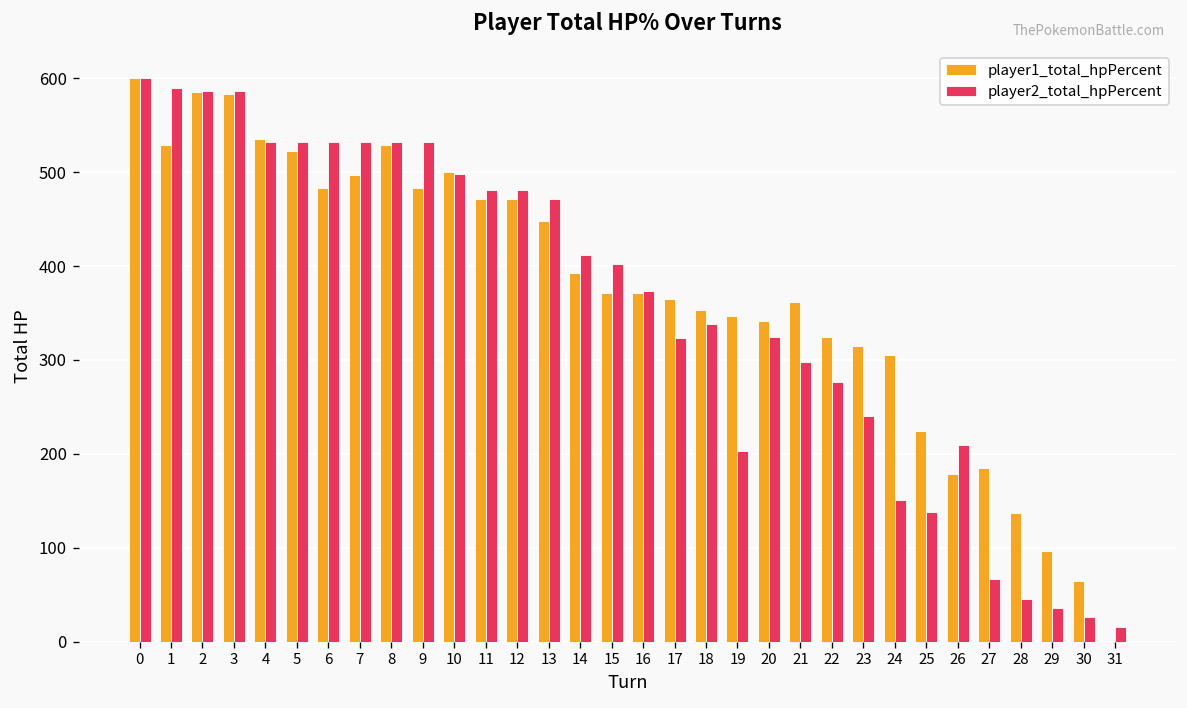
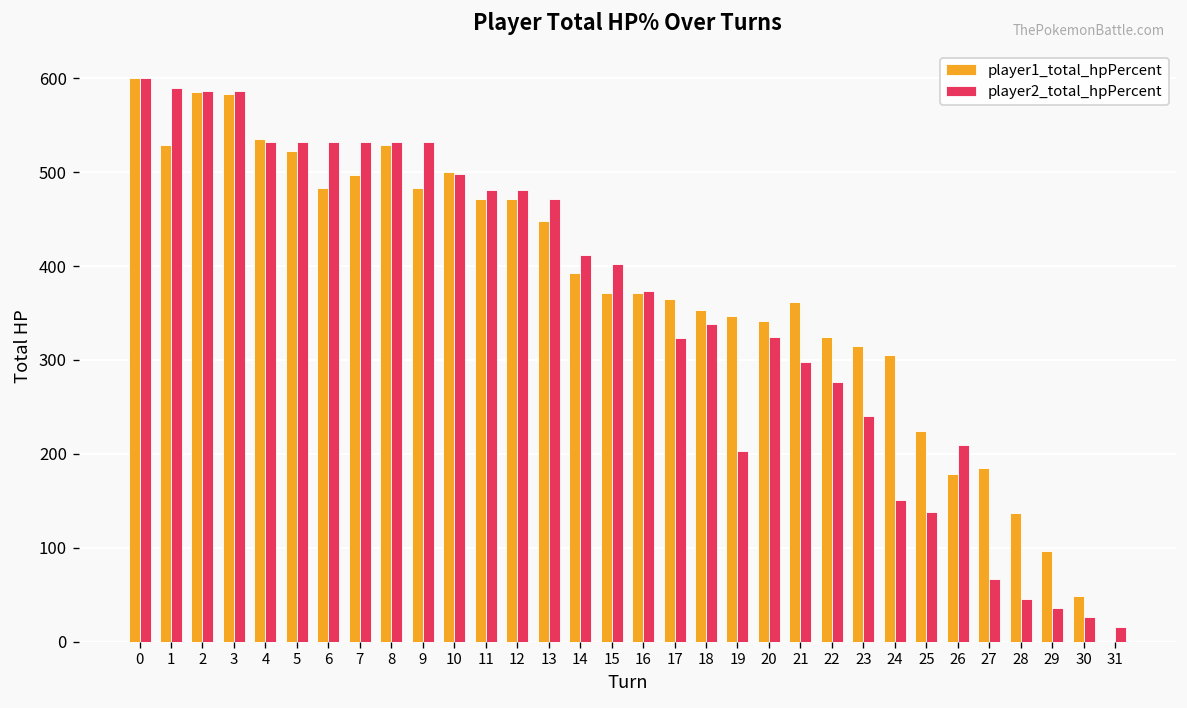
  {
    "player1_total_hpPercent": {
      "0": 600,
      "1": 530,
      "2": 590,
      "3": 580,
      "4": 540,
      "5": 520,
      "6": 480,
      "7": 500,
      "8": 530,
      "9": 480,
      "10": 500,
      "11": 470,
      "12": 470,
      "13": 450,
      "14": 390,
      "15": 370,
      "16": 370,
      "17": 370,
      "18": 350,
      "19": 350,
      "20": 340,
      "21": 360,
      "22": 320,
      "23": 320,
      "24": 310,
      "25": 220,
      "26": 180,
      "27": 190,
      "28": 140,
      "29": 100,
-     "30": 70,
+     "30": 50,
      "31": 0
    },
    "player2_total_hpPercent": {
      "0": 600,
      "1": 590,
      "2": 590,
      "3": 590,
      "4": 530,
      "5": 530,
      "6": 530,
      "7": 530,
      "8": 530,
      "9": 530,
      "10": 500,
      "11": 480,
      "12": 480,
      "13": 470,
      "14": 410,
      "15": 400,
      "16": 370,
      "17": 320,
      "18": 340,
      "19": 200,
      "20": 320,
      "21": 300,
      "22": 280,
      "23": 240,
      "24": 150,
      "25": 140,
      "26": 210,
      "27": 70,
      "28": 50,
      "29": 40,
      "30": 30,
      "31": 20
    }
  }
